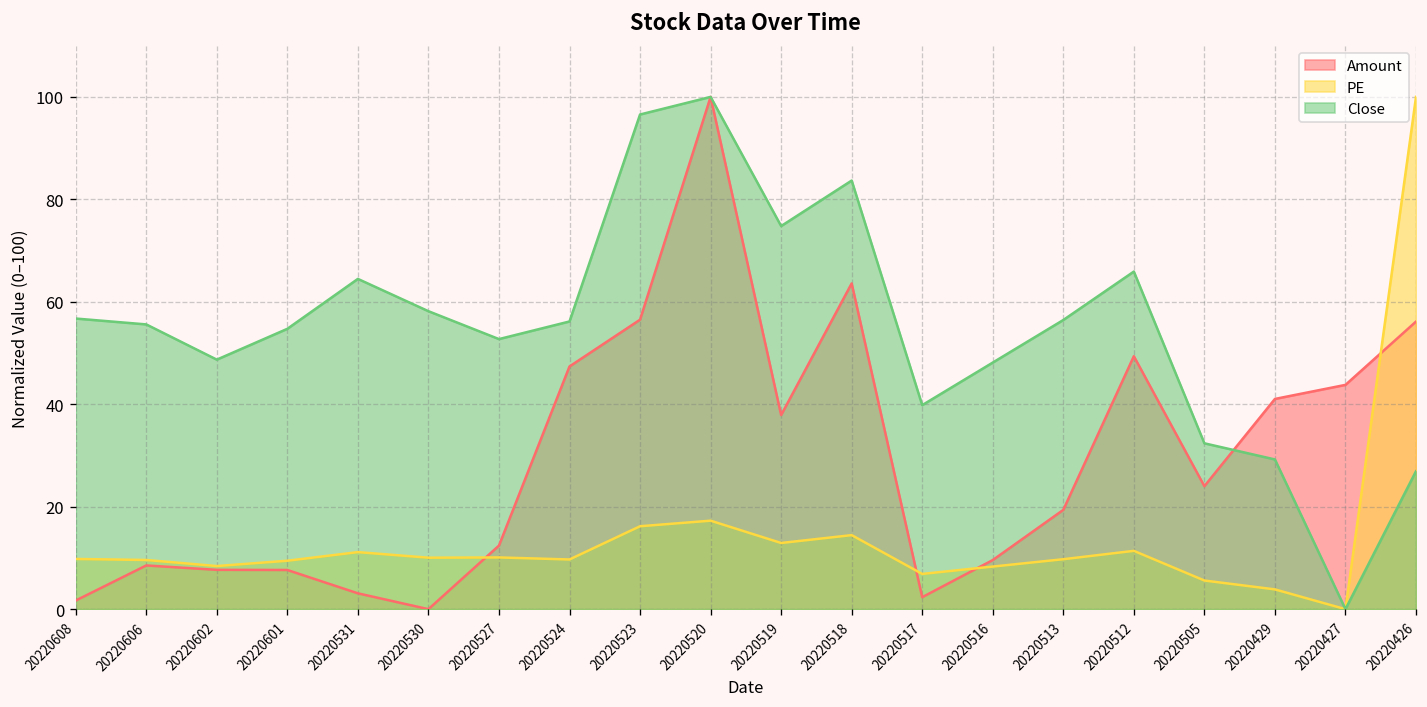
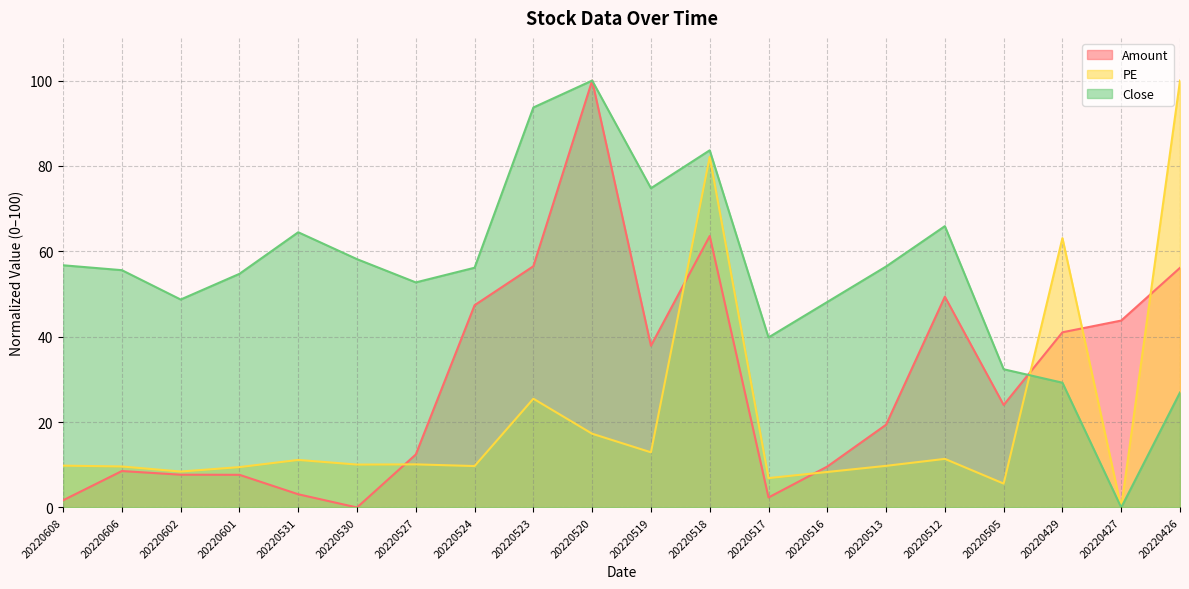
  {
    "Amount": {
      "20220608": 2,
      "20220606": 9,
      "20220602": 8,
      "20220601": 8,
      "20220531": 3,
      "20220530": 0,
      "20220527": 12,
      "20220524": 47,
      "20220523": 57,
      "20220519": 38,
      "20220518": 64,
      "20220517": 2,
      "20220516": 10,
      "20220513": 19,
      "20220512": 49,
      "20220505": 24,
      "20220429": 41,
      "20220427": 44,
      "20220426": 56
    },
    "PE": {
      "20220608": 10,
      "20220606": 10,
      "20220602": 8,
      "20220601": 9,
      "20220531": 11,
      "20220530": 10,
      "20220527": 10,
      "20220524": 10,
-     "20220523": 16,
+     "20220523": 25,
      "20220520": 17,
      "20220519": 13,
-     "20220518": 14,
+     "20220518": 82,
      "20220517": 7,
      "20220516": 8,
      "20220513": 10,
      "20220512": 11,
      "20220505": 6,
-     "20220429": 4,
+     "20220429": 63,
      "20220426": 100
    },
    "Close": {
      "20220608": 57,
      "20220606": 56,
      "20220602": 49,
      "20220601": 55,
      "20220531": 64,
      "20220530": 58,
      "20220527": 53,
      "20220524": 56,
-     "20220523": 97,
+     "20220523": 94,
      "20220519": 75,
      "20220518": 84,
      "20220517": 40,
      "20220516": 48,
      "20220513": 56,
      "20220512": 66,
      "20220505": 32,
      "20220429": 29,
      "20220426": 27
    }
  }
